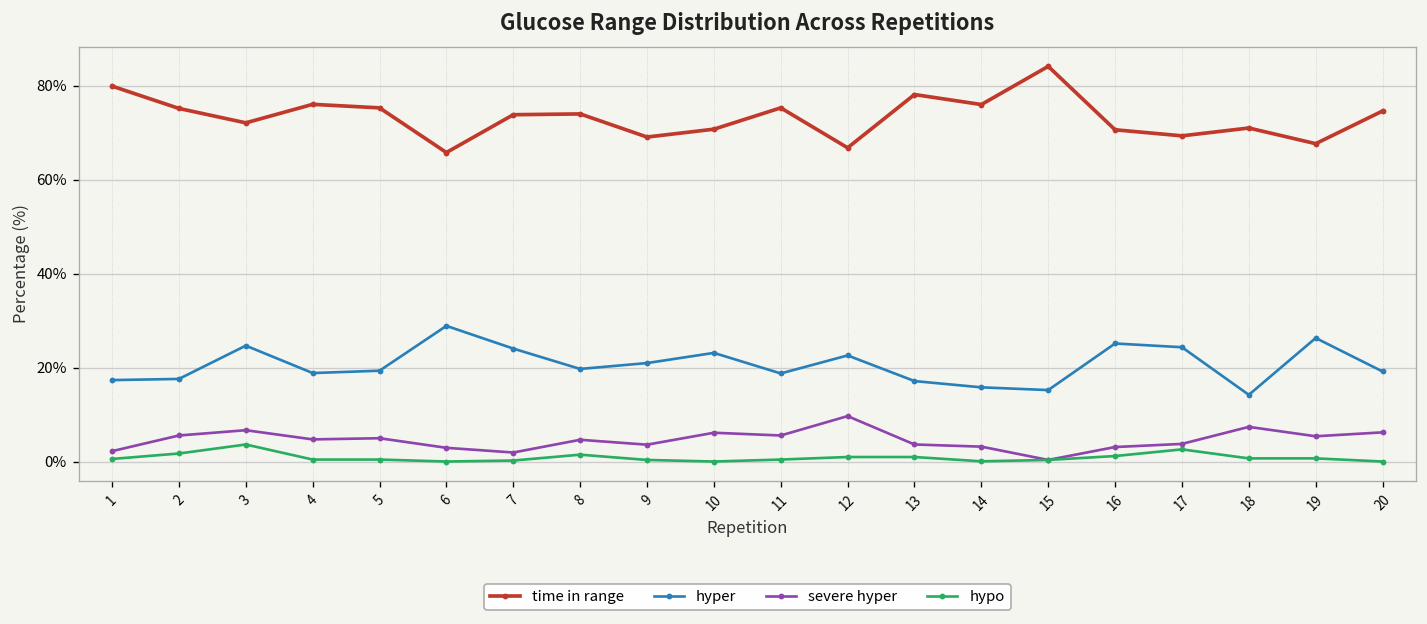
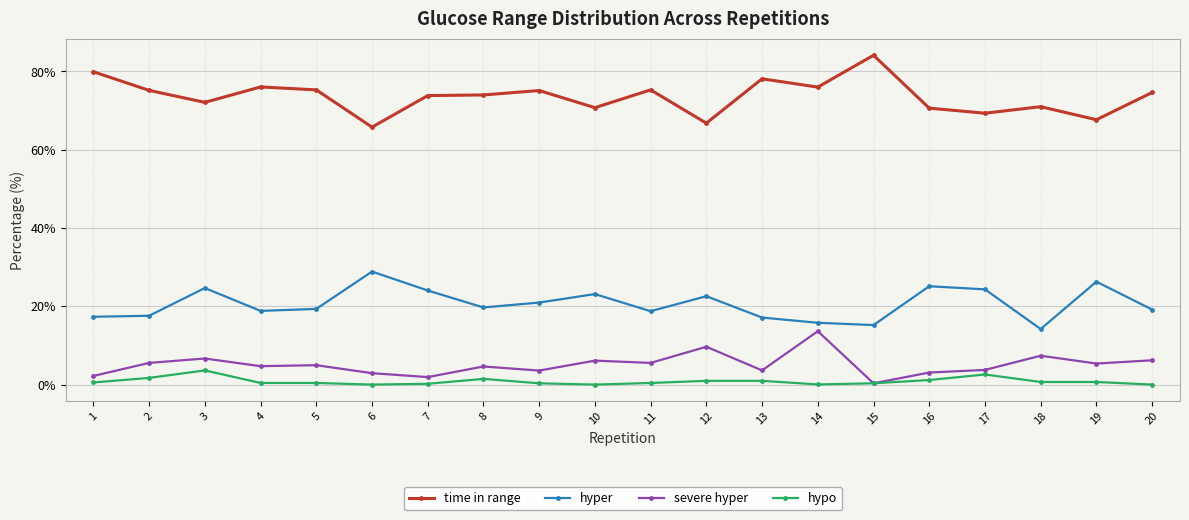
  {
    "time in range": {
      "1": "80%",
      "2": "75%",
      "3": "72%",
      "4": "76%",
      "5": "75%",
      "6": "66%",
      "7": "74%",
      "8": "74%",
-     "9": "69%",
+     "9": "75%",
      "10": "71%",
      "11": "75%",
      "12": "67%",
      "13": "78%",
      "14": "76%",
      "15": "84%",
      "16": "71%",
      "17": "69%",
      "18": "71%",
      "19": "68%",
      "20": "75%"
    },
    "hyper": {
      "1": "17%",
      "2": "18%",
      "3": "25%",
      "4": "19%",
      "5": "19%",
      "6": "29%",
      "7": "24%",
      "8": "20%",
      "9": "21%",
      "10": "23%",
      "11": "19%",
      "12": "23%",
      "13": "17%",
      "14": "16%",
      "15": "15%",
      "16": "25%",
      "17": "24%",
      "18": "14%",
      "19": "26%",
      "20": "19%"
    },
    "severe hyper": {
      "1": "2%",
      "2": "6%",
      "3": "7%",
      "4": "5%",
      "5": "5%",
      "6": "3%",
      "7": "2%",
      "8": "5%",
      "9": "4%",
      "10": "6%",
      "11": "6%",
      "12": "10%",
      "13": "4%",
-     "14": "3%",
+     "14": "14%",
      "16": "3%",
      "17": "4%",
      "18": "7%",
      "19": "5%",
      "20": "6%"
    },
    "hypo": {
      "1": "1%",
      "2": "2%",
      "3": "4%",
      "4": "0%",
      "5": "0%",
      "6": "0%",
      "7": "0%",
      "8": "1%",
      "9": "0%",
      "10": "0%",
      "11": "0%",
      "12": "1%",
      "13": "1%",
      "14": "0%",
      "16": "1%",
      "17": "3%",
      "18": "1%",
      "19": "1%",
      "20": "0%"
    }
  }
